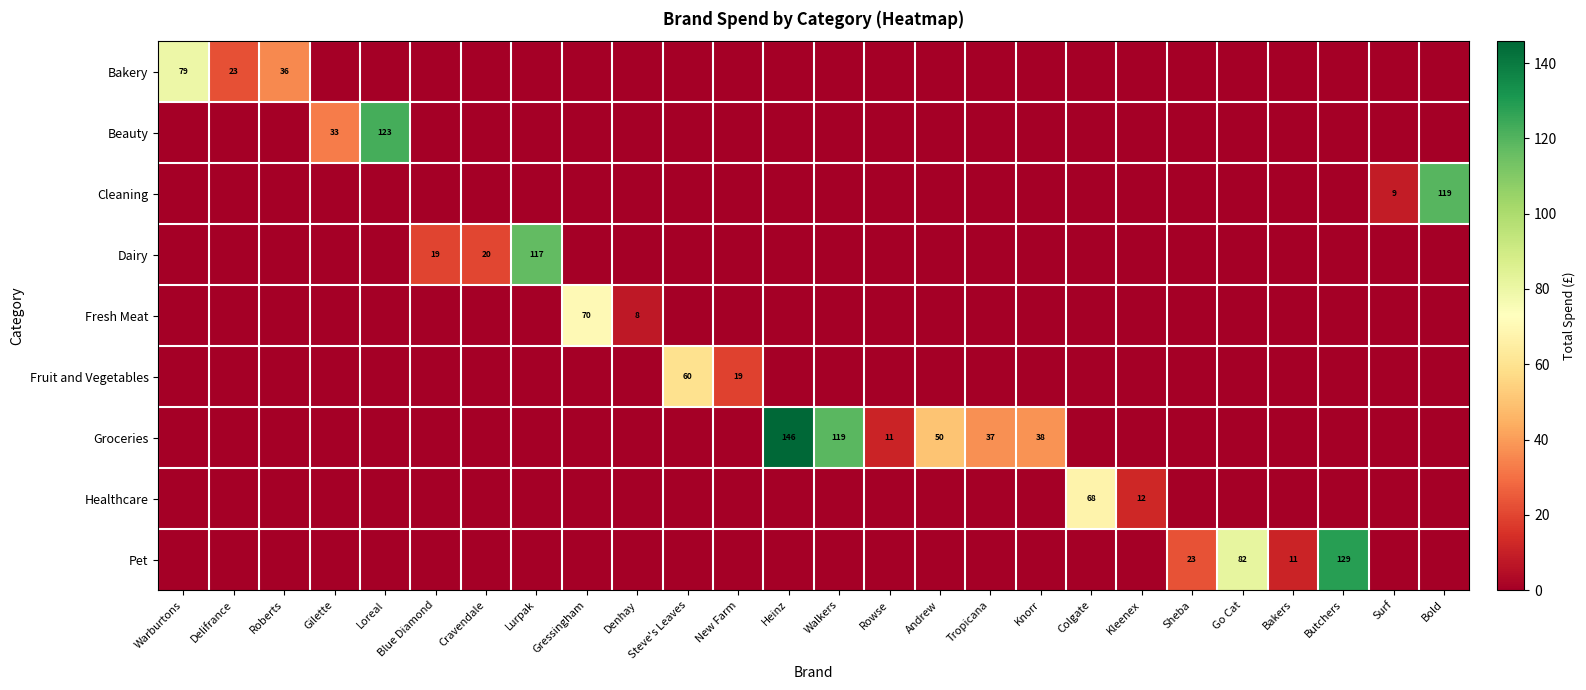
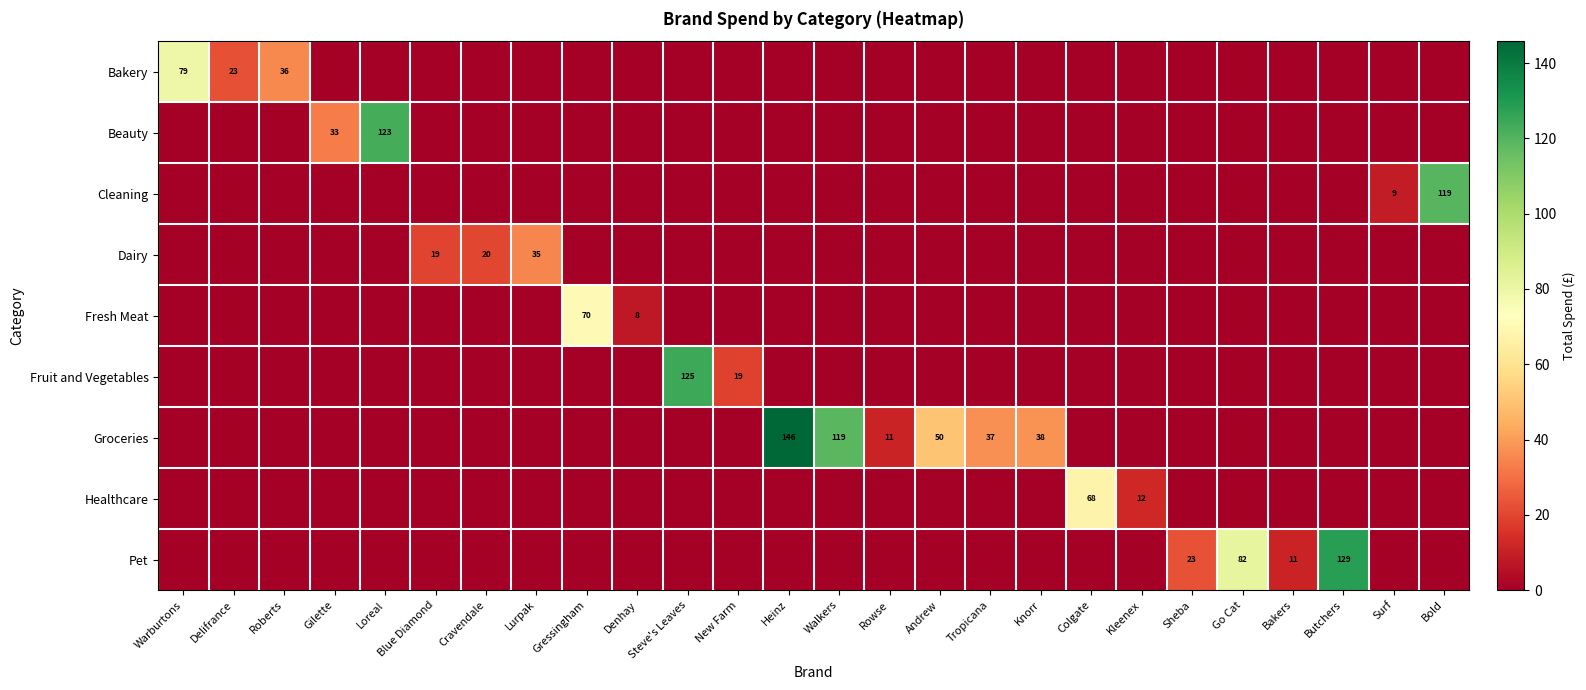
  {
    "Bakery": {
      "Warburtons": 79,
      "Delifrance": 23,
      "Roberts": 36
    },
    "Beauty": {
      "Gilette": 33,
      "Loreal": 123
    },
    "Cleaning": {
      "Surf": 9,
      "Bold": 119
    },
    "Dairy": {
      "Blue Diamond": 19,
      "Cravendale": 20,
-     "Lurpak": 117
+     "Lurpak": 35
    },
    "Fresh Meat": {
      "Gressingham": 70,
      "Denhay": 8
    },
    "Fruit and Vegetables": {
-     "Steve's Leaves": 60,
+     "Steve's Leaves": 125,
      "New Farm": 19
    },
    "Groceries": {
      "Heinz": 146,
      "Walkers": 119,
      "Rowse": 11,
      "Andrew": 50,
      "Tropicana": 37,
      "Knorr": 38
    },
    "Healthcare": {
      "Colgate": 68,
      "Kleenex": 12
    },
    "Pet": {
      "Sheba": 23,
      "Go Cat": 82,
      "Bakers": 11,
      "Butchers": 129
    }
  }
